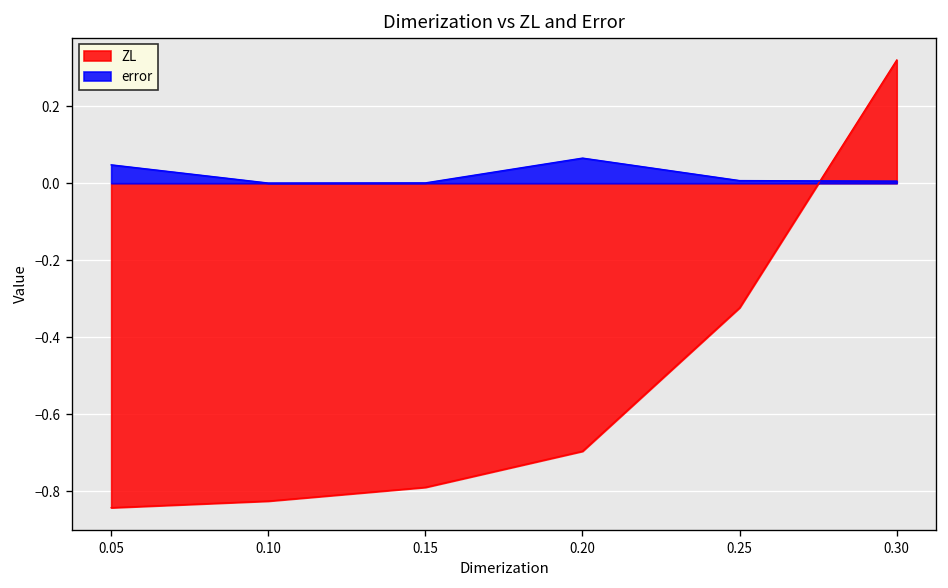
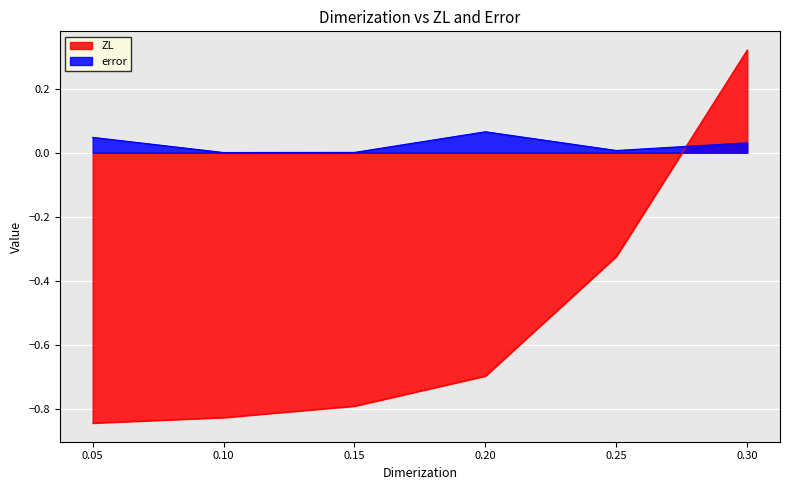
  {
    "error": {
      "0.05": 0.05,
      "0.20": 0.07,
-     "0.30": 0.01
+     "0.30": 0.03
    }
  }
